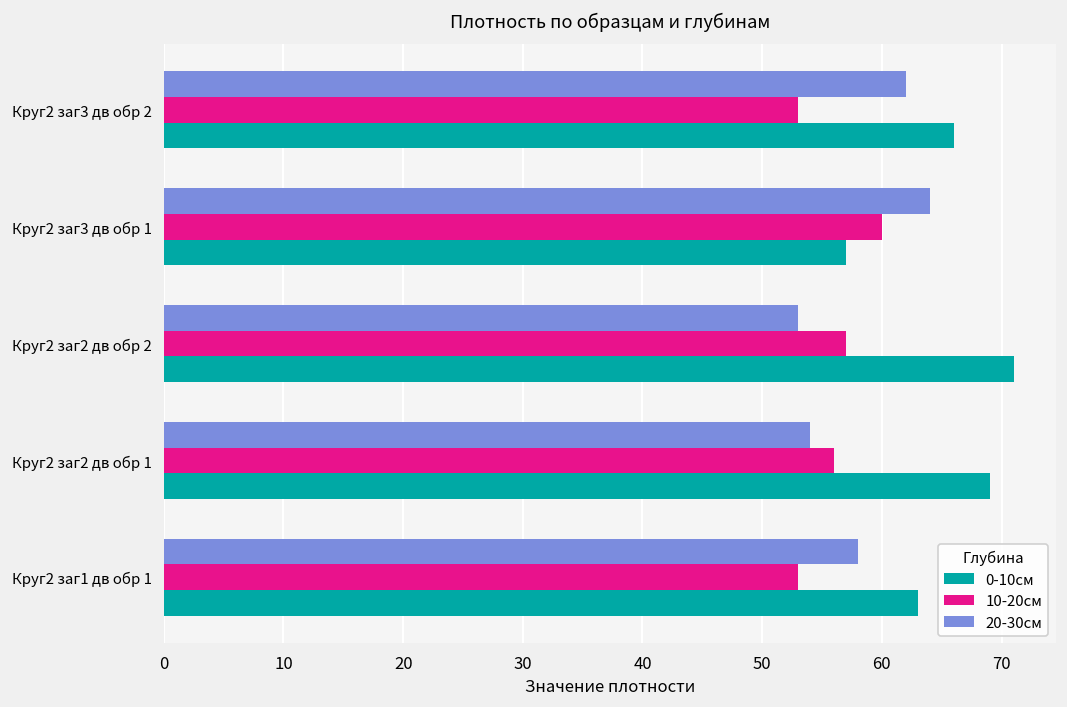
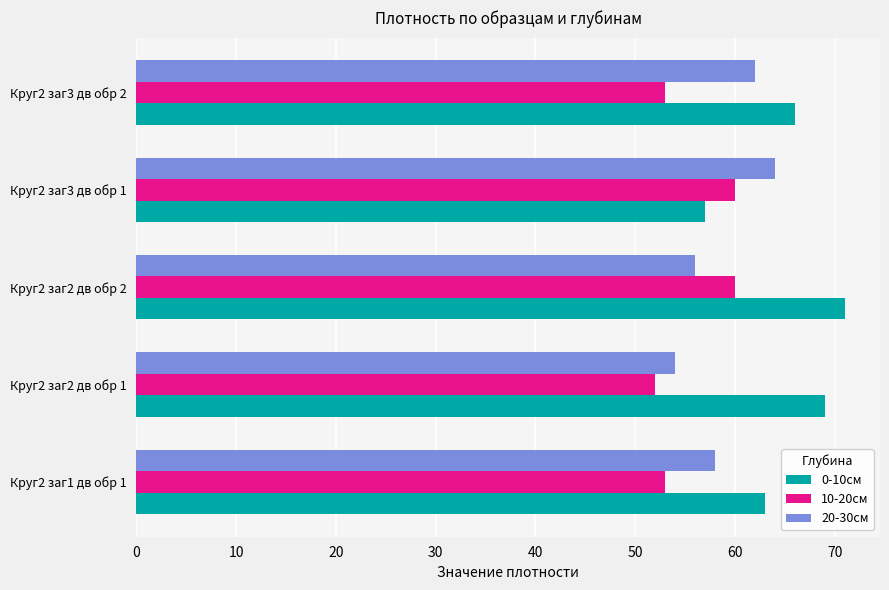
  {
    "0-10см": {
      "Круг2 заг3 дв обр 2": 66,
      "Круг2 заг3 дв обр 1": 57,
      "Круг2 заг2 дв обр 2": 71,
      "Круг2 заг2 дв обр 1": 69,
      "Круг2 заг1 дв обр 1": 63
    },
    "10-20cм": {
      "Круг2 заг3 дв обр 2": 53,
      "Круг2 заг3 дв обр 1": 60,
-     "Круг2 заг2 дв обр 2": 57,
-     "Круг2 заг2 дв обр 1": 56,
+     "Круг2 заг2 дв обр 2": 60,
+     "Круг2 заг2 дв обр 1": 52,
      "Круг2 заг1 дв обр 1": 53
    },
    "20-30см": {
      "Круг2 заг3 дв обр 2": 62,
      "Круг2 заг3 дв обр 1": 64,
-     "Круг2 заг2 дв обр 2": 53,
+     "Круг2 заг2 дв обр 2": 56,
      "Круг2 заг2 дв обр 1": 54,
      "Круг2 заг1 дв обр 1": 58
    }
  }
